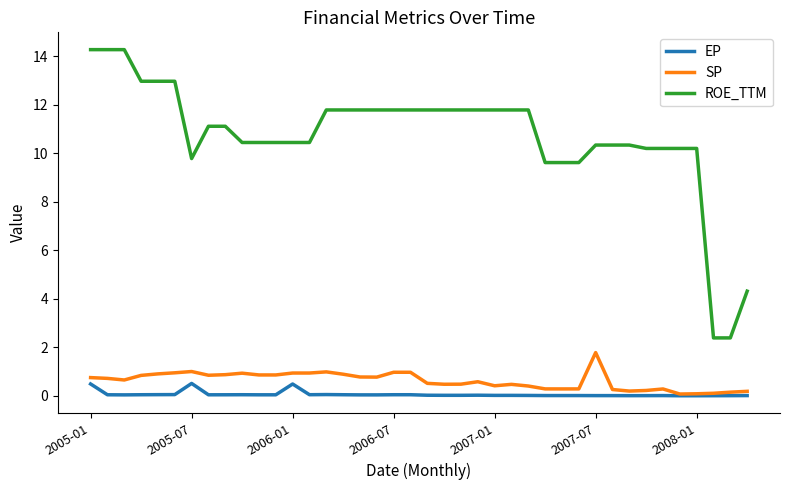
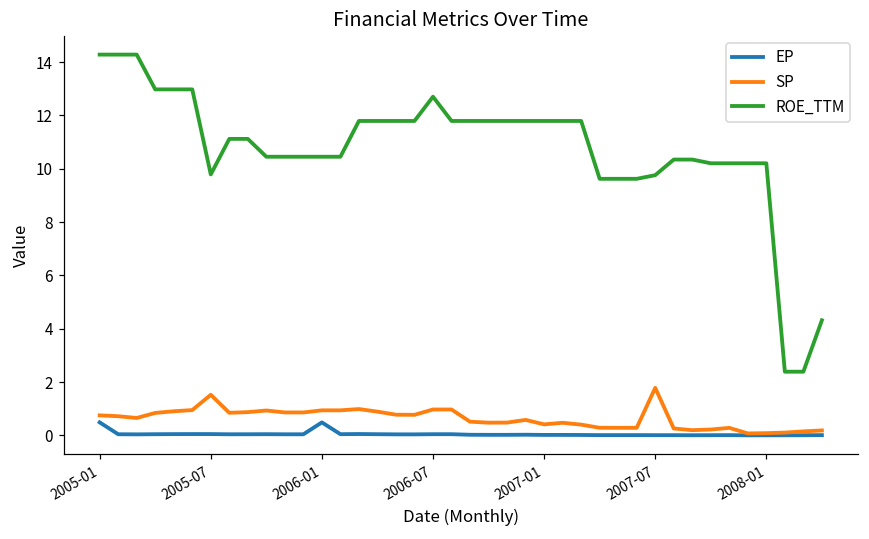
  {
    "EP": {
      "2005-01": 0.5,
-     "2005-07": 0.5,
+     "2005-07": 0.0,
      "2006-01": 0.5,
      "2006-07": 0.0,
      "2007-01": 0.0,
      "2007-07": 0.0
    },
    "SP": {
      "2005-01": 0.8,
-     "2005-07": 1.0,
+     "2005-07": 1.5,
      "2006-01": 0.9,
      "2006-07": 1.0,
      "2007-01": 0.4,
      "2007-07": 1.8
    },
    "ROE_TTM": {
      "2005-01": 14.3,
      "2005-07": 9.8,
      "2006-01": 10.4,
-     "2006-07": 11.8,
+     "2006-07": 12.7,
      "2007-01": 11.8,
-     "2007-07": 10.3,
+     "2007-07": 9.8,
      "2008-01": 10.2
    }
  }
